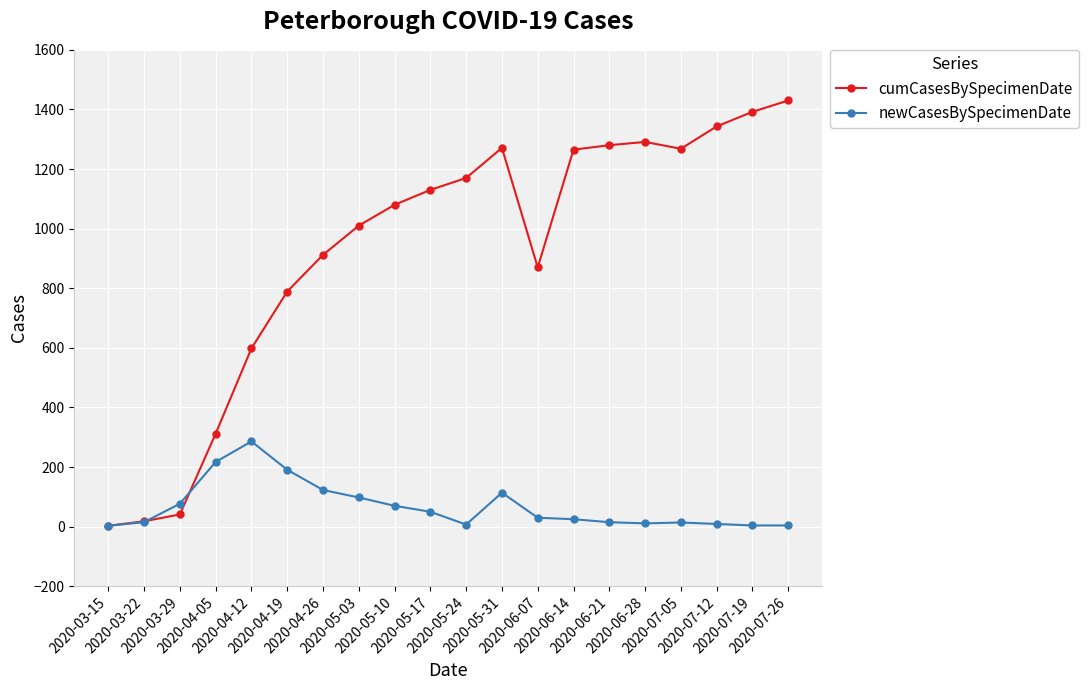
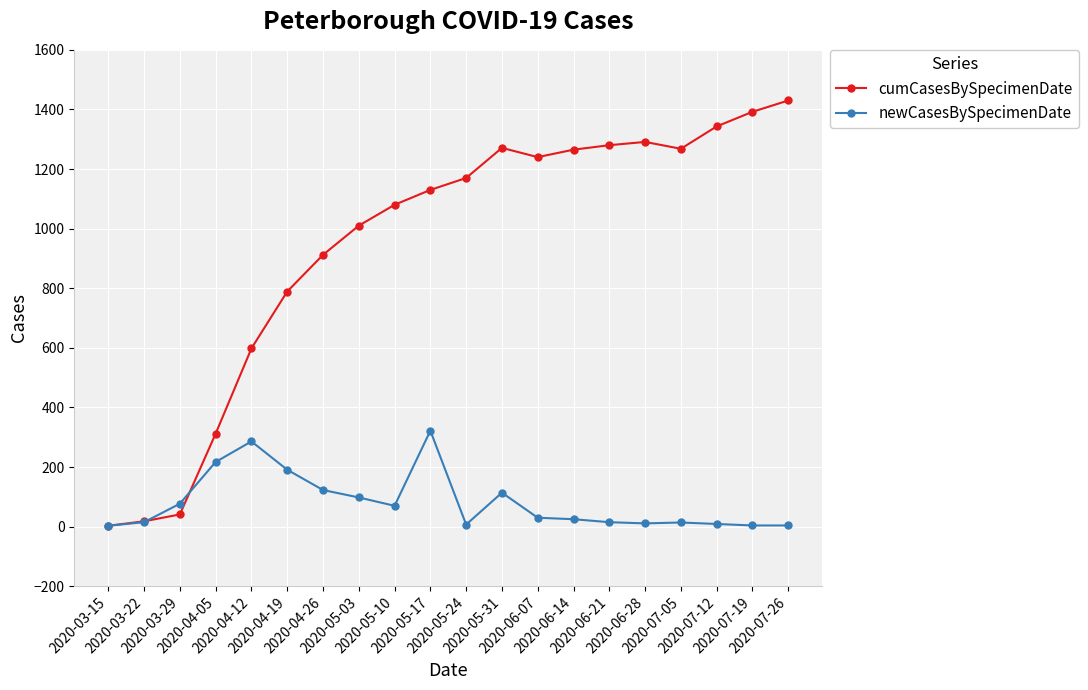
  {
    "cumCasesBySpecimenDate": {
      "2020-03-29": 40,
      "2020-04-05": 310,
      "2020-04-12": 600,
      "2020-04-19": 790,
      "2020-04-26": 910,
      "2020-05-03": 1010,
      "2020-05-10": 1080,
      "2020-05-17": 1130,
      "2020-05-24": 1170,
      "2020-05-31": 1270,
-     "2020-06-07": 870,
+     "2020-06-07": 1240,
      "2020-06-14": 1270,
      "2020-06-21": 1280,
      "2020-06-28": 1290,
      "2020-07-05": 1270,
      "2020-07-12": 1340,
      "2020-07-19": 1390,
      "2020-07-26": 1430
    },
    "newCasesBySpecimenDate": {
      "2020-03-29": 80,
      "2020-04-05": 220,
      "2020-04-12": 290,
      "2020-04-19": 190,
      "2020-04-26": 120,
      "2020-05-03": 100,
      "2020-05-10": 70,
-     "2020-05-17": 50,
+     "2020-05-17": 320,
      "2020-05-24": 10,
      "2020-05-31": 110,
      "2020-06-07": 30,
      "2020-06-14": 30,
      "2020-06-21": 20,
      "2020-06-28": 10,
      "2020-07-05": 10,
      "2020-07-12": 10,
      "2020-07-19": 0,
      "2020-07-26": 0
    }
  }
